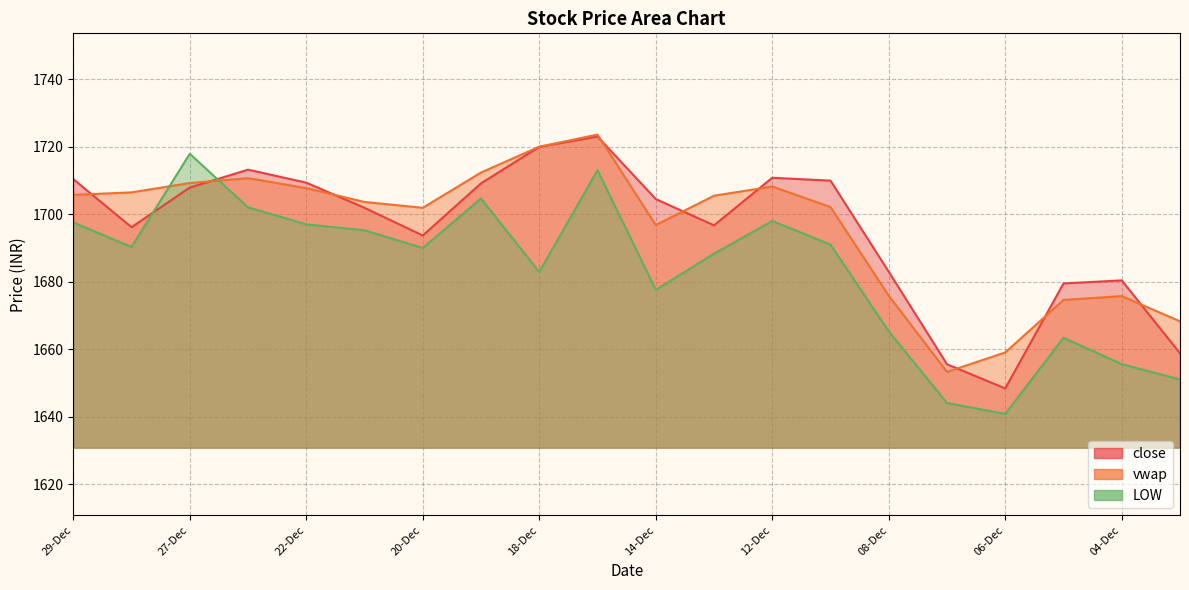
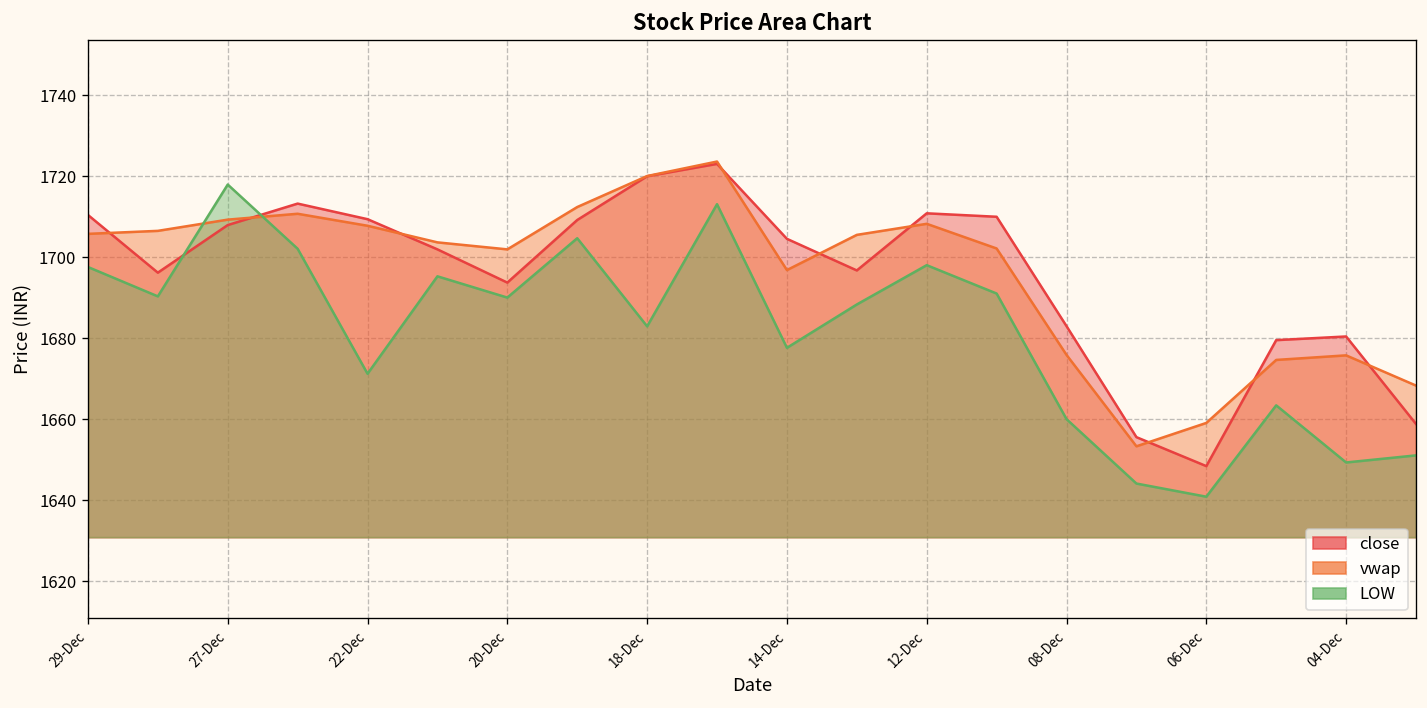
  {
    "LOW": {
      "29-Dec": 1698,
      "27-Dec": 1718,
-     "22-Dec": 1697,
+     "22-Dec": 1671,
      "20-Dec": 1690,
      "18-Dec": 1683,
      "14-Dec": 1678,
      "12-Dec": 1698,
-     "08-Dec": 1665,
+     "08-Dec": 1660,
      "06-Dec": 1641,
-     "04-Dec": 1656
+     "04-Dec": 1649
    }
  }
